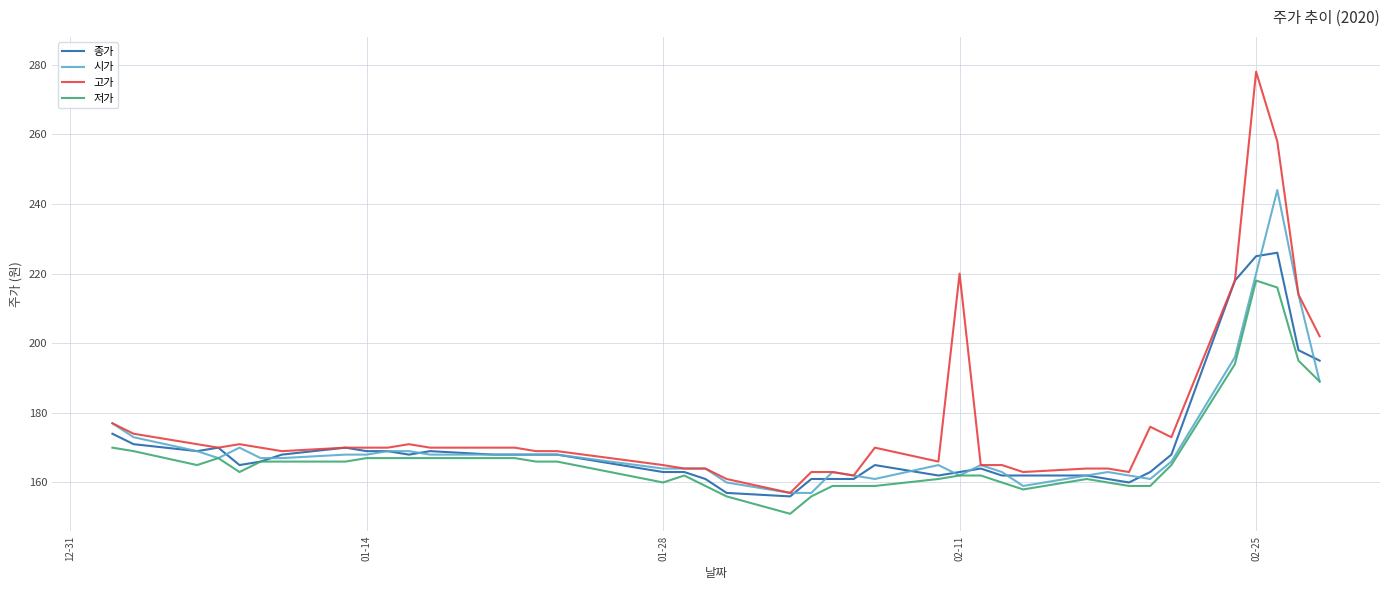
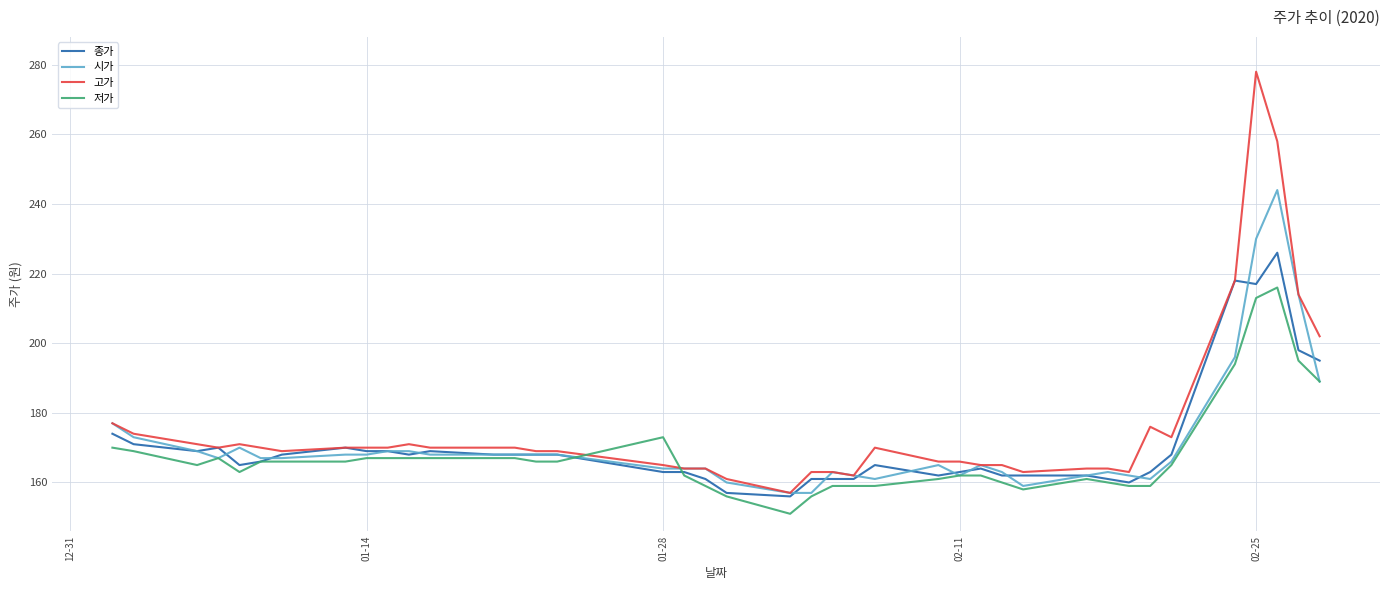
  {
    "종가": {
      "01-14": 169,
      "01-28": 163,
      "02-11": 163,
-     "02-25": 225
+     "02-25": 217
    },
    "시가": {
      "01-14": 168,
      "01-28": 164,
-     "02-25": 220
+     "02-25": 230
    },
    "고가": {
      "01-14": 170,
      "01-28": 165,
-     "02-11": 220,
+     "02-11": 166,
      "02-25": 278
    },
    "저가": {
      "01-14": 167,
-     "01-28": 160,
-     "02-25": 218
+     "01-28": 173,
+     "02-25": 213
    }
  }
